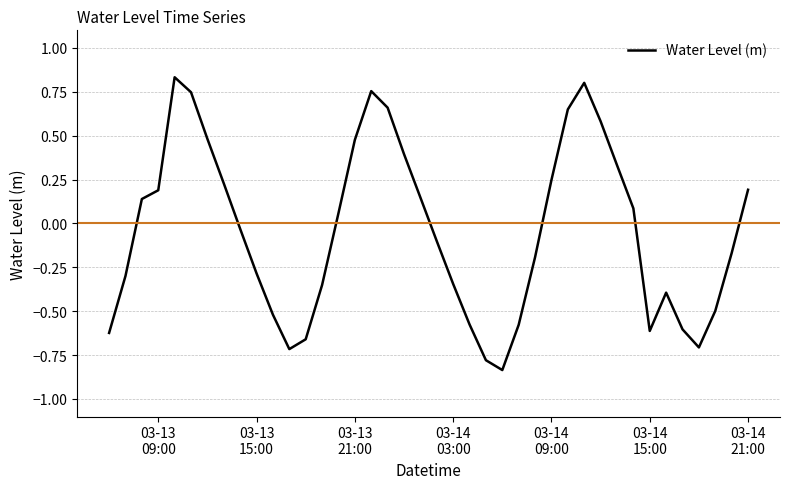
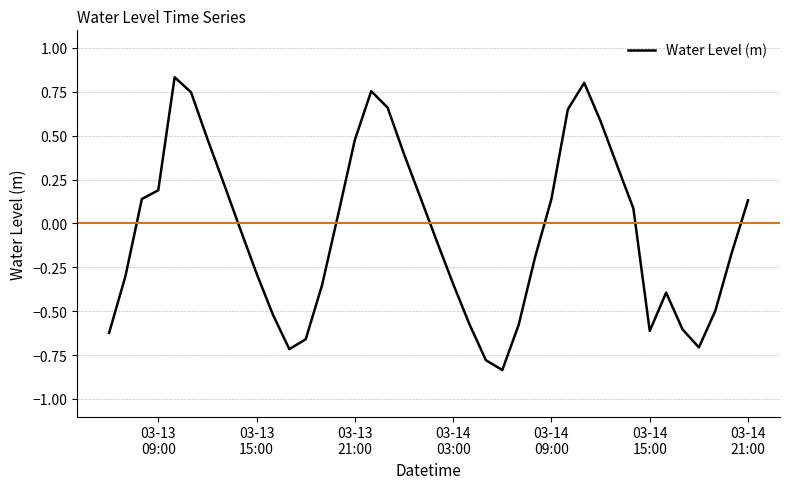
  {
    "03-13 09:00": 0.19,
    "03-13 15:00": -0.28,
    "03-13 21:00": 0.48,
    "03-14 03:00": -0.34,
-   "03-14 09:00": 0.25,
+   "03-14 09:00": 0.14,
    "03-14 15:00": -0.61,
-   "03-14 21:00": 0.19
+   "03-14 21:00": 0.13
  }
